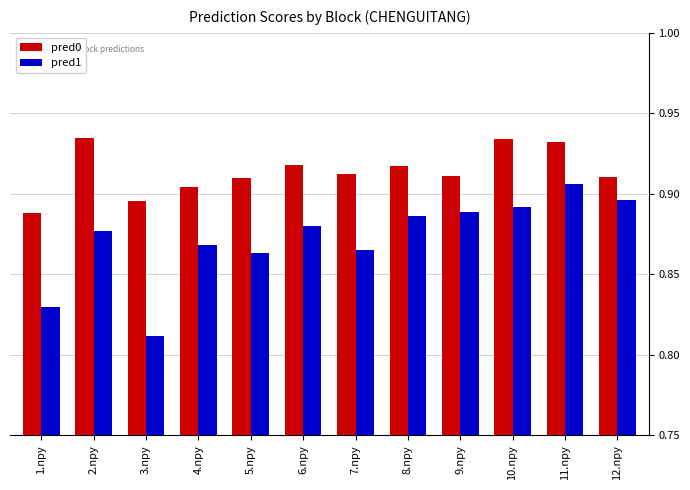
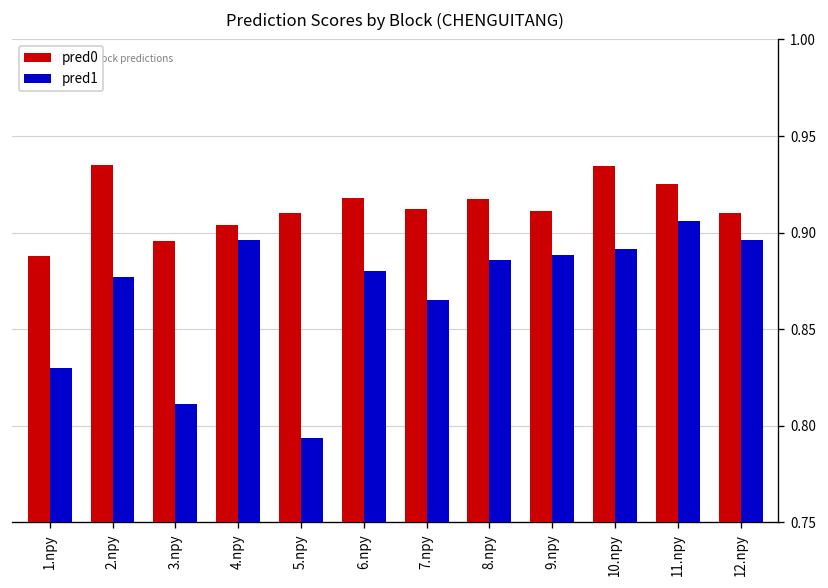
  {
    "pred0": {
      "1.npy": 0.888,
      "2.npy": 0.935,
      "3.npy": 0.896,
      "4.npy": 0.904,
      "5.npy": 0.910,
      "6.npy": 0.918,
      "7.npy": 0.912,
      "8.npy": 0.917,
      "9.npy": 0.911,
      "10.npy": 0.934,
-     "11.npy": 0.932,
+     "11.npy": 0.925,
      "12.npy": 0.910
    },
    "pred1": {
      "1.npy": 0.830,
      "2.npy": 0.877,
      "3.npy": 0.811,
-     "4.npy": 0.868,
-     "5.npy": 0.863,
+     "4.npy": 0.896,
+     "5.npy": 0.794,
      "6.npy": 0.880,
      "7.npy": 0.865,
      "8.npy": 0.886,
      "9.npy": 0.889,
      "10.npy": 0.892,
      "11.npy": 0.906,
      "12.npy": 0.896
    }
  }
